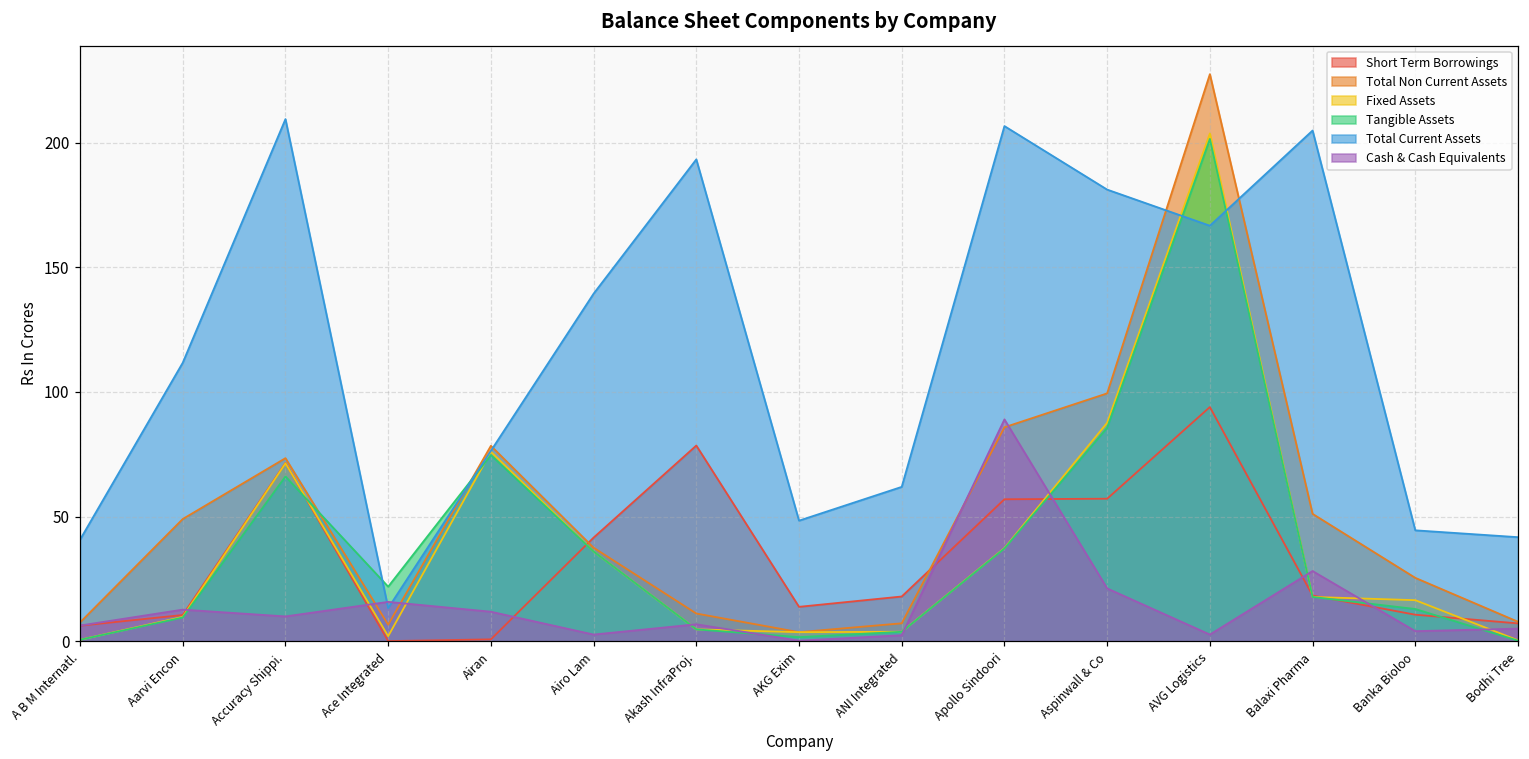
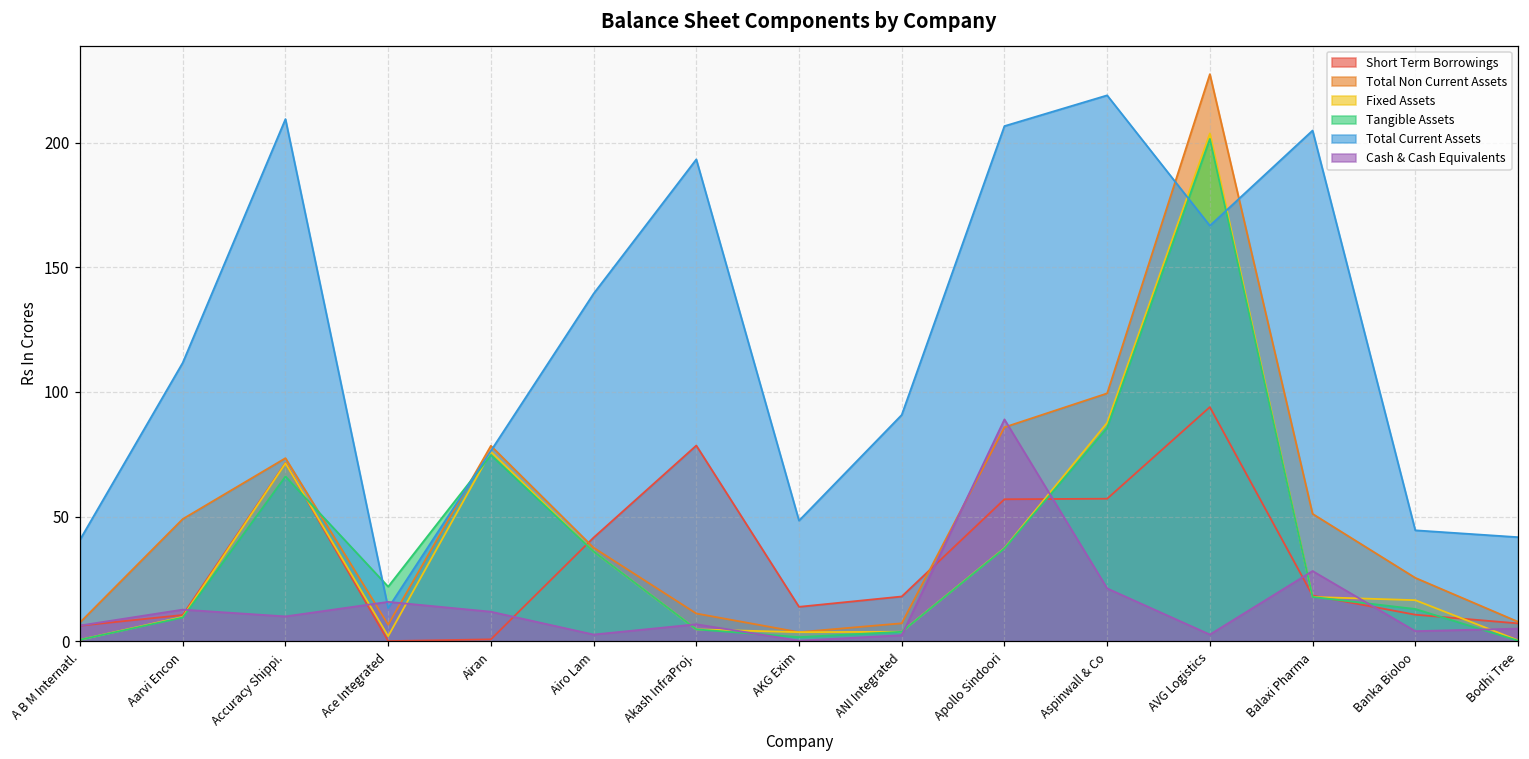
  {
    "Fixed Assets": {
      "Ace Integrated": 2,
      "Aspinwall & Co": 88,
      "AVG Logistics": 204,
      "Banka Bioloo": 16
    },
    "Tangible Assets": {
      "Accuracy Shippi.": 66,
      "Ace Integrated": 22,
      "Airan": 75,
      "AKG Exim": 2,
      "Aspinwall & Co": 86,
      "AVG Logistics": 201,
      "Banka Bioloo": 13
    },
    "Total Current Assets": {
      "A B M Internatl.": 41,
      "Aarvi Encon": 112,
      "Accuracy Shippi.": 209,
      "Ace Integrated": 13,
      "Airo Lam": 139,
      "Akash InfraProj.": 193,
      "AKG Exim": 48,
-     "ANI Integrated": 62,
+     "ANI Integrated": 91,
      "Apollo Sindoori": 207,
-     "Aspinwall & Co": 181,
+     "Aspinwall & Co": 219,
      "AVG Logistics": 167,
      "Balaxi Pharma": 205,
      "Banka Bioloo": 44,
      "Bodhi Tree": 42
    },
    "Cash & Cash Equivalents": {
      "Aarvi Encon": 13,
      "Accuracy Shippi.": 10,
      "Ace Integrated": 16,
      "Airan": 12,
      "Airo Lam": 3,
      "Akash InfraProj.": 7,
      "AKG Exim": 0,
      "ANI Integrated": 2,
      "Apollo Sindoori": 89,
      "Aspinwall & Co": 21,
      "AVG Logistics": 3,
      "Balaxi Pharma": 28,
      "Banka Bioloo": 4,
      "Bodhi Tree": 5
    }
  }
